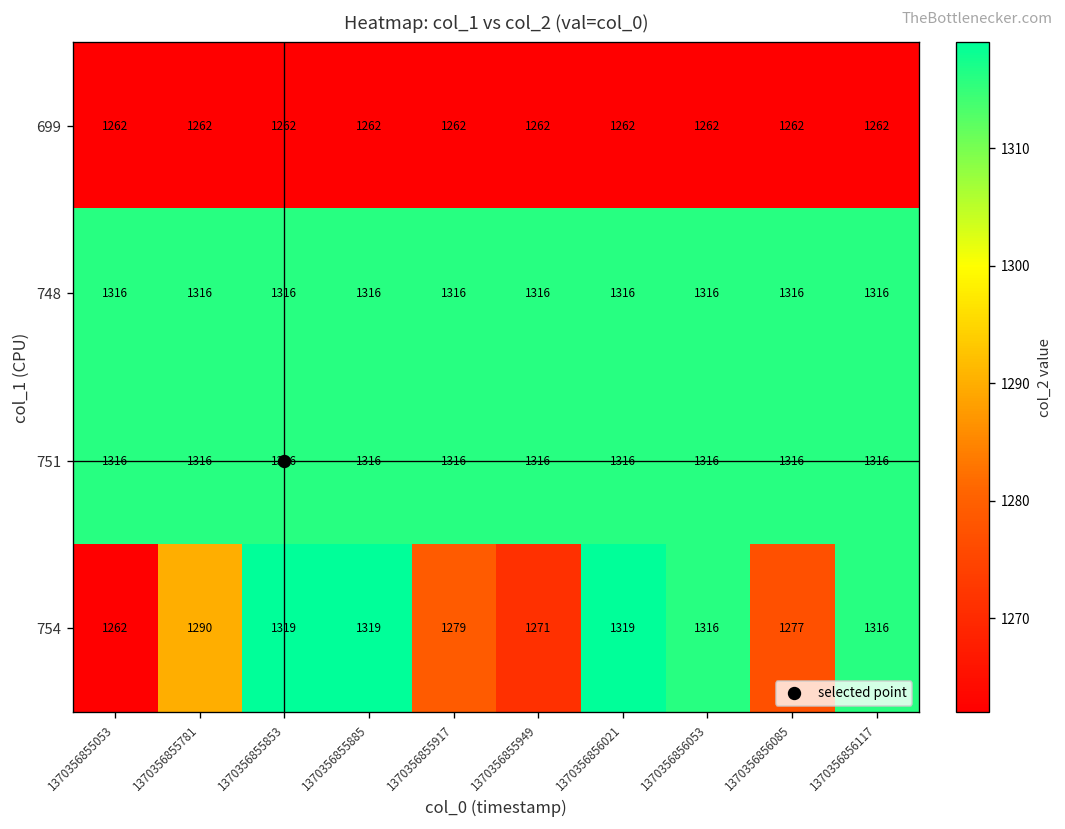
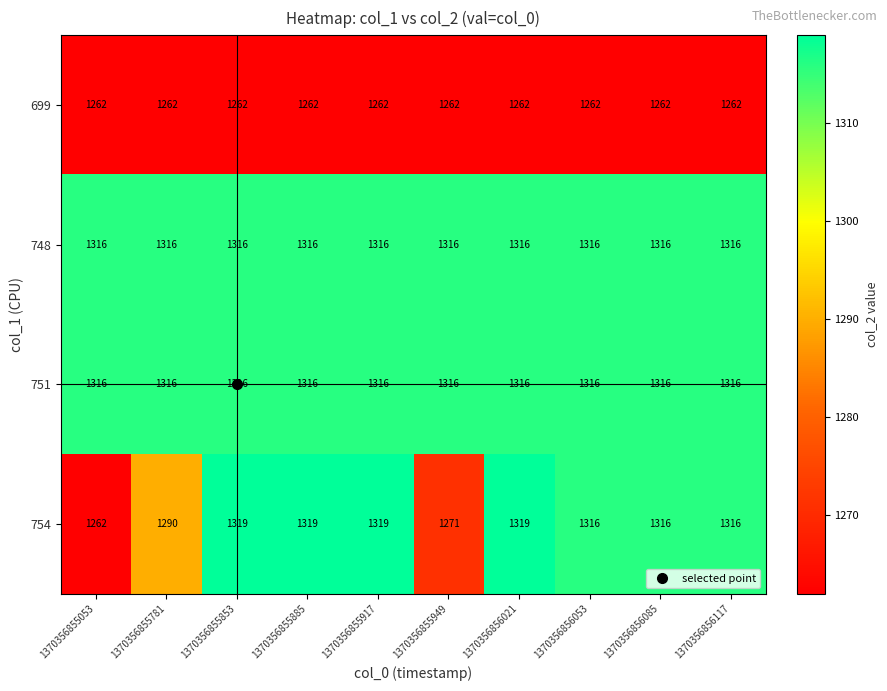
  {
    "699": {
      "1370356855053": 1262,
      "1370356855781": 1262,
      "1370356855853": 1262,
      "1370356855885": 1262,
      "1370356855917": 1262,
      "1370356855949": 1262,
      "1370356856021": 1262,
      "1370356856053": 1262,
      "1370356856085": 1262,
      "1370356856117": 1262
    },
    "748": {
      "1370356855053": 1316,
      "1370356855781": 1316,
      "1370356855853": 1316,
      "1370356855885": 1316,
      "1370356855917": 1316,
      "1370356855949": 1316,
      "1370356856021": 1316,
      "1370356856053": 1316,
      "1370356856085": 1316,
      "1370356856117": 1316
    },
    "751": {
      "1370356855053": 1316,
      "1370356855781": 1316,
      "1370356855885": 1316,
      "1370356855917": 1316,
      "1370356855949": 1316,
      "1370356856021": 1316,
      "1370356856053": 1316,
      "1370356856085": 1316,
      "1370356856117": 1316
    },
    "754": {
      "1370356855053": 1262,
      "1370356855781": 1290,
      "1370356855853": 1319,
      "1370356855885": 1319,
-     "1370356855917": 1279,
+     "1370356855917": 1319,
      "1370356855949": 1271,
      "1370356856021": 1319,
      "1370356856053": 1316,
-     "1370356856085": 1277,
+     "1370356856085": 1316,
      "1370356856117": 1316
    }
  }
